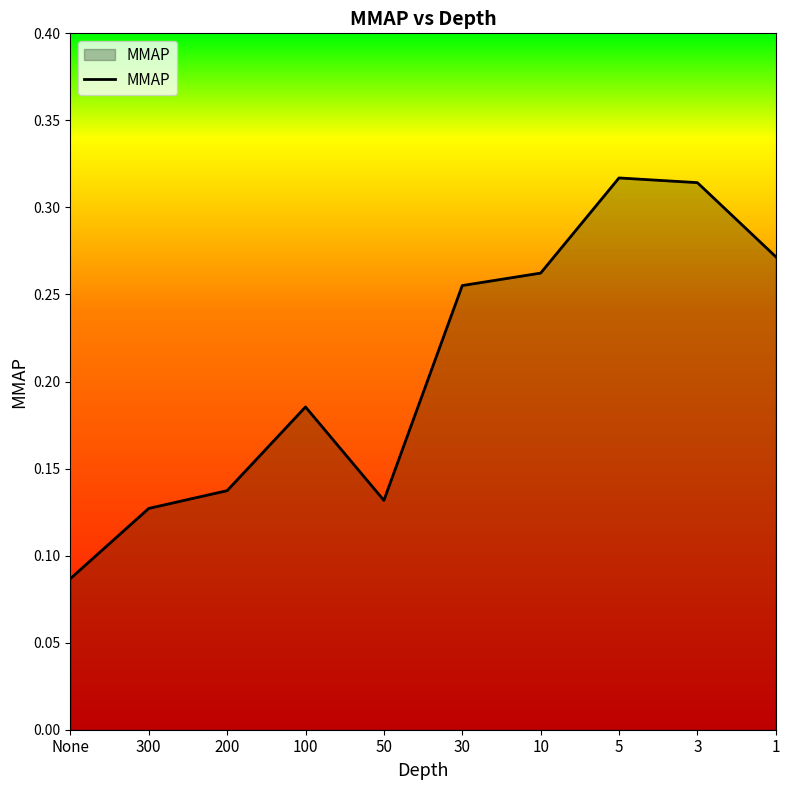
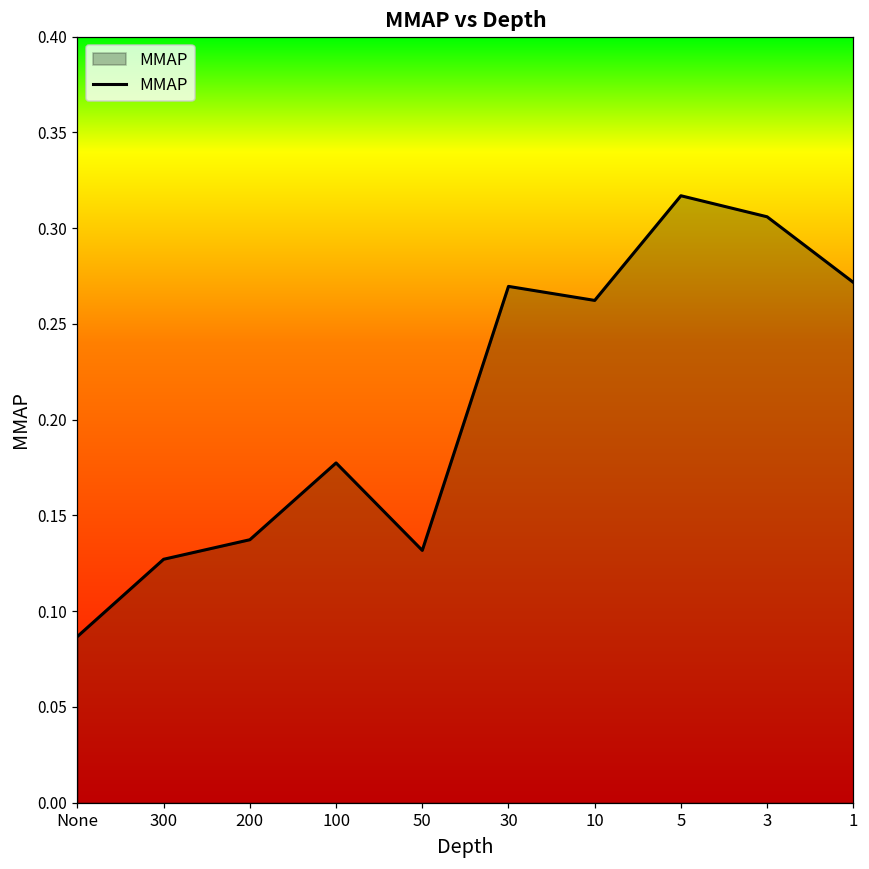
  {
    "None": 0.087,
    "300": 0.127,
    "200": 0.137,
-   "100": 0.185,
+   "100": 0.177,
    "50": 0.132,
-   "30": 0.255,
+   "30": 0.270,
    "10": 0.262,
    "5": 0.317,
-   "3": 0.314,
+   "3": 0.306,
    "1": 0.272
  }
